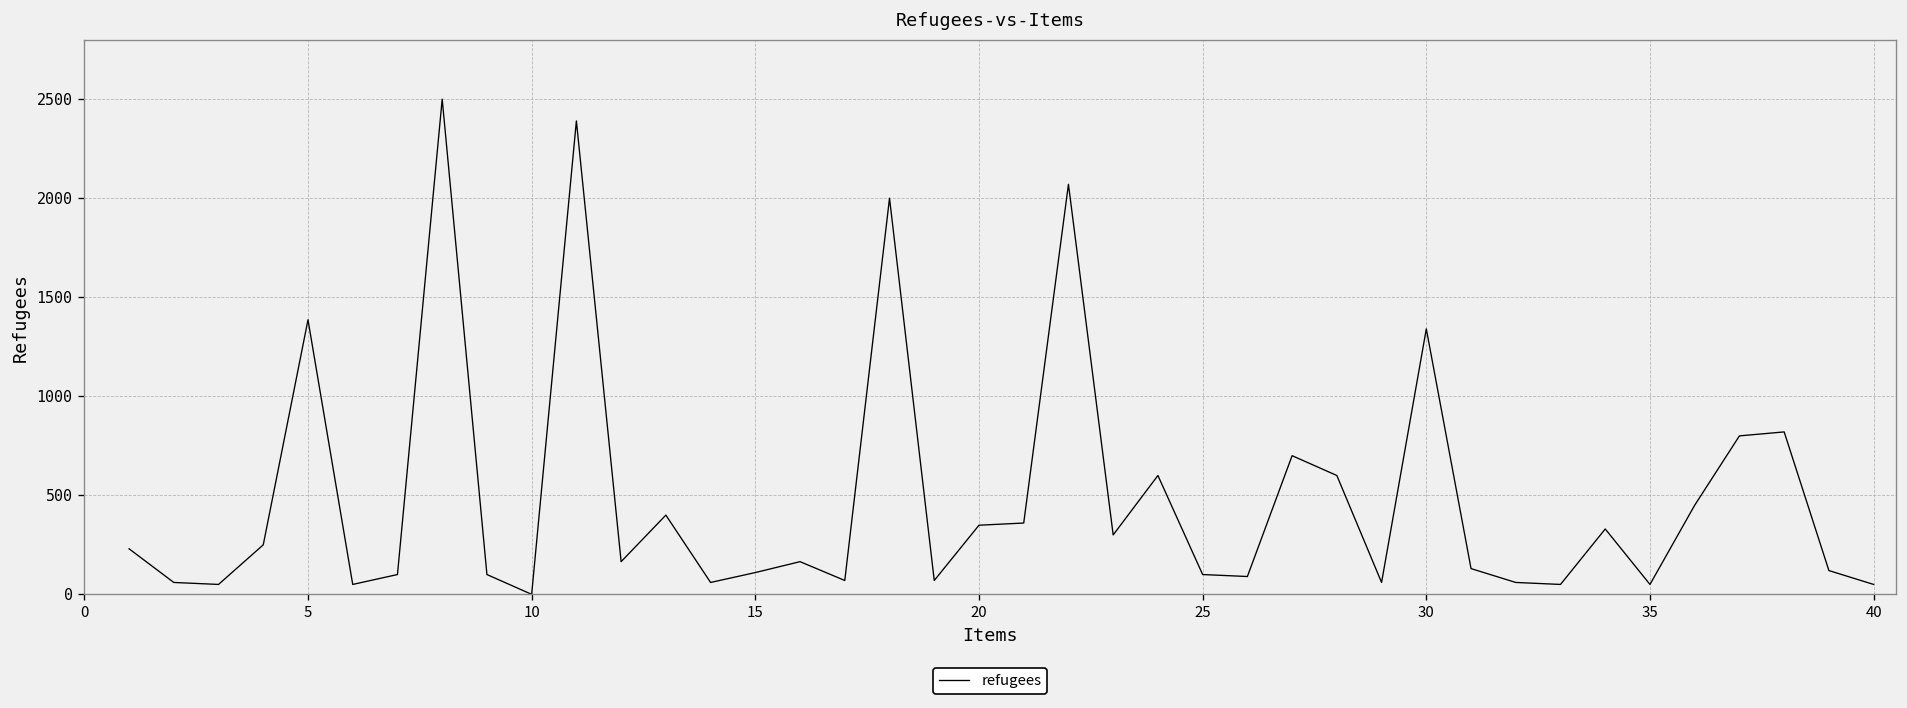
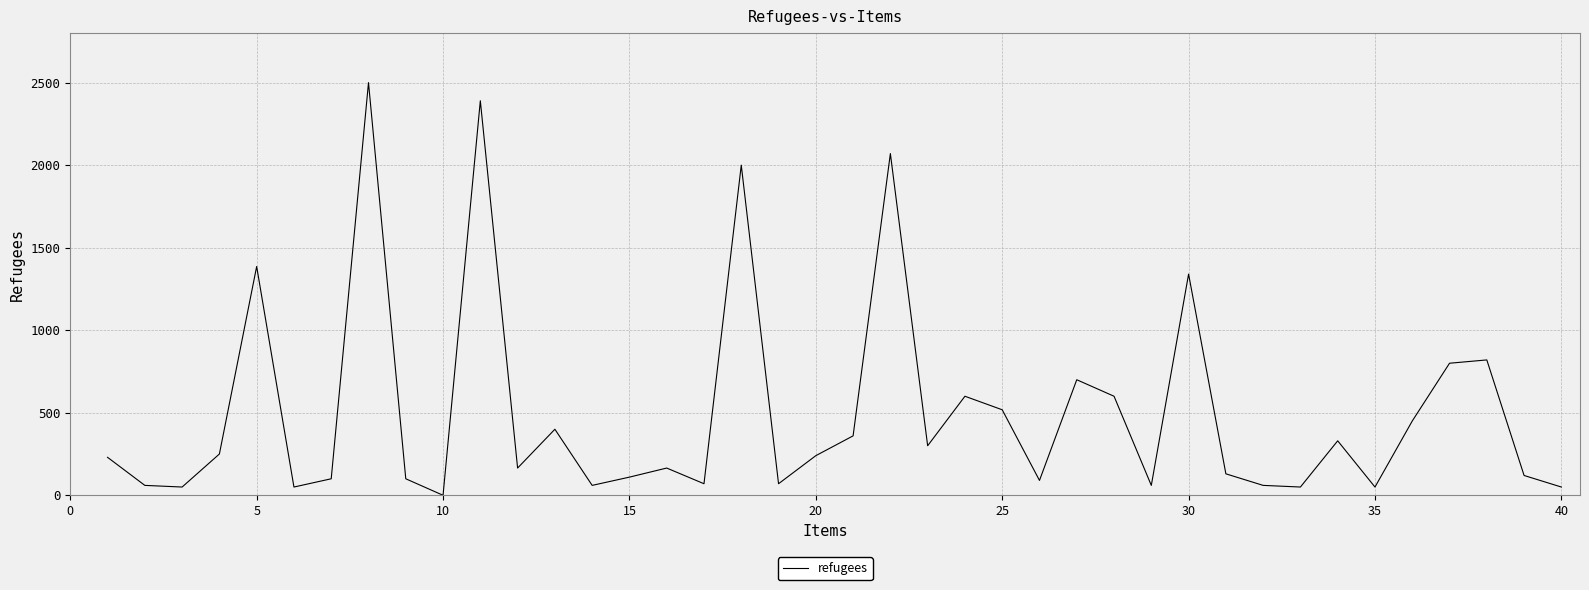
  {
    "5": 1390,
    "10": 0,
    "15": 110,
-   "20": 350,
-   "25": 100,
+   "20": 240,
+   "25": 520,
    "30": 1340,
    "35": 50,
    "40": 50
  }
